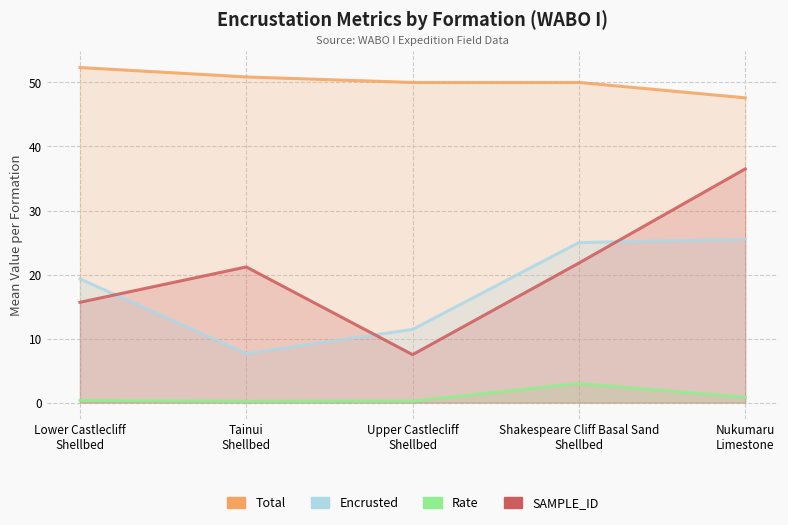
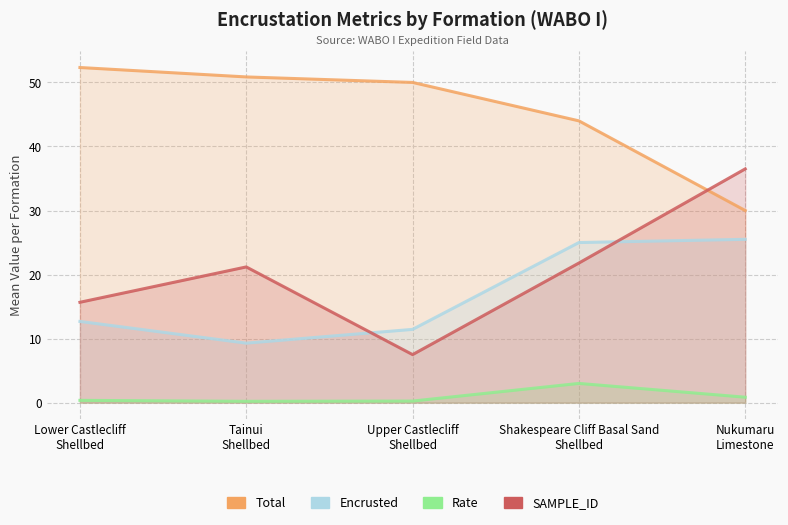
  {
    "Total": {
      "Lower Castlecliff Shellbed": 52,
      "Tainui Shellbed": 51,
      "Upper Castlecliff Shellbed": 50,
-     "Shakespeare Cliff Basal Sand Shellbed": 50,
-     "Nukumaru Limestone": 48
+     "Shakespeare Cliff Basal Sand Shellbed": 44,
+     "Nukumaru Limestone": 30
    },
    "Encrusted": {
-     "Lower Castlecliff Shellbed": 19,
-     "Tainui Shellbed": 8,
+     "Lower Castlecliff Shellbed": 13,
+     "Tainui Shellbed": 9,
      "Upper Castlecliff Shellbed": 11,
      "Shakespeare Cliff Basal Sand Shellbed": 25,
      "Nukumaru Limestone": 26
    },
    "Rate": {
      "Lower Castlecliff Shellbed": 0,
      "Tainui Shellbed": 0,
      "Upper Castlecliff Shellbed": 0,
      "Shakespeare Cliff Basal Sand Shellbed": 3,
      "Nukumaru Limestone": 1
    },
    "SAMPLE_ID": {
      "Lower Castlecliff Shellbed": 16,
      "Tainui Shellbed": 21,
      "Upper Castlecliff Shellbed": 8,
      "Shakespeare Cliff Basal Sand Shellbed": 22,
      "Nukumaru Limestone": 37
    }
  }
